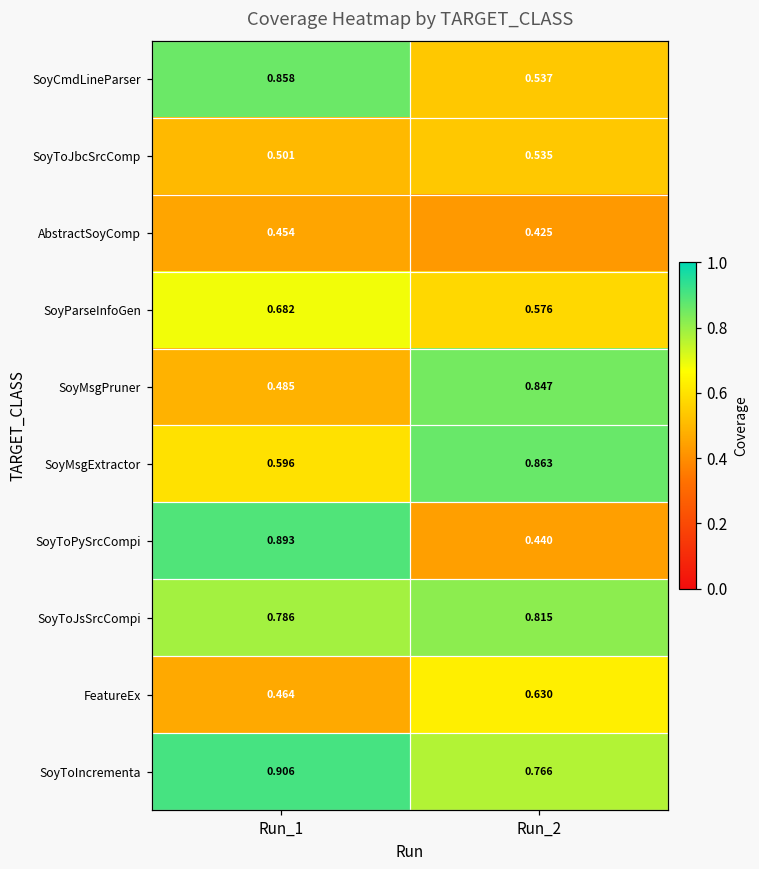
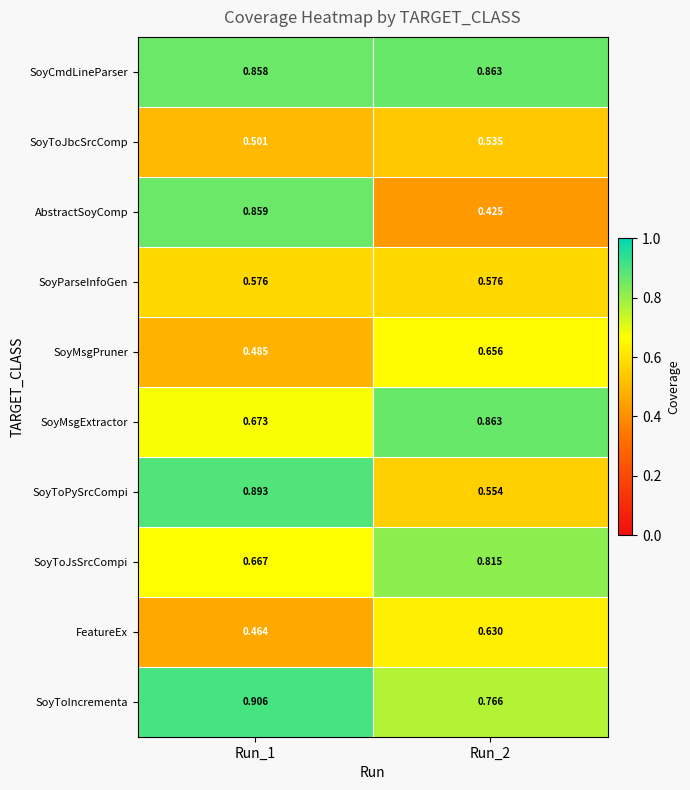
  {
    "SoyCmdLineParser": {
      "Run_1": 0.858,
-     "Run_2": 0.537
+     "Run_2": 0.863
    },
    "SoyToJbcSrcComp": {
      "Run_1": 0.501,
      "Run_2": 0.535
    },
    "AbstractSoyComp": {
-     "Run_1": 0.454,
+     "Run_1": 0.859,
      "Run_2": 0.425
    },
    "SoyParseInfoGen": {
-     "Run_1": 0.682,
+     "Run_1": 0.576,
      "Run_2": 0.576
    },
    "SoyMsgPruner": {
      "Run_1": 0.485,
-     "Run_2": 0.847
+     "Run_2": 0.656
    },
    "SoyMsgExtractor": {
-     "Run_1": 0.596,
+     "Run_1": 0.673,
      "Run_2": 0.863
    },
    "SoyToPySrcCompi": {
      "Run_1": 0.893,
-     "Run_2": 0.440
+     "Run_2": 0.554
    },
    "SoyToJsSrcCompi": {
-     "Run_1": 0.786,
+     "Run_1": 0.667,
      "Run_2": 0.815
    },
    "FeatureEx": {
      "Run_1": 0.464,
      "Run_2": 0.630
    },
    "SoyToIncrementa": {
      "Run_1": 0.906,
      "Run_2": 0.766
    }
  }
